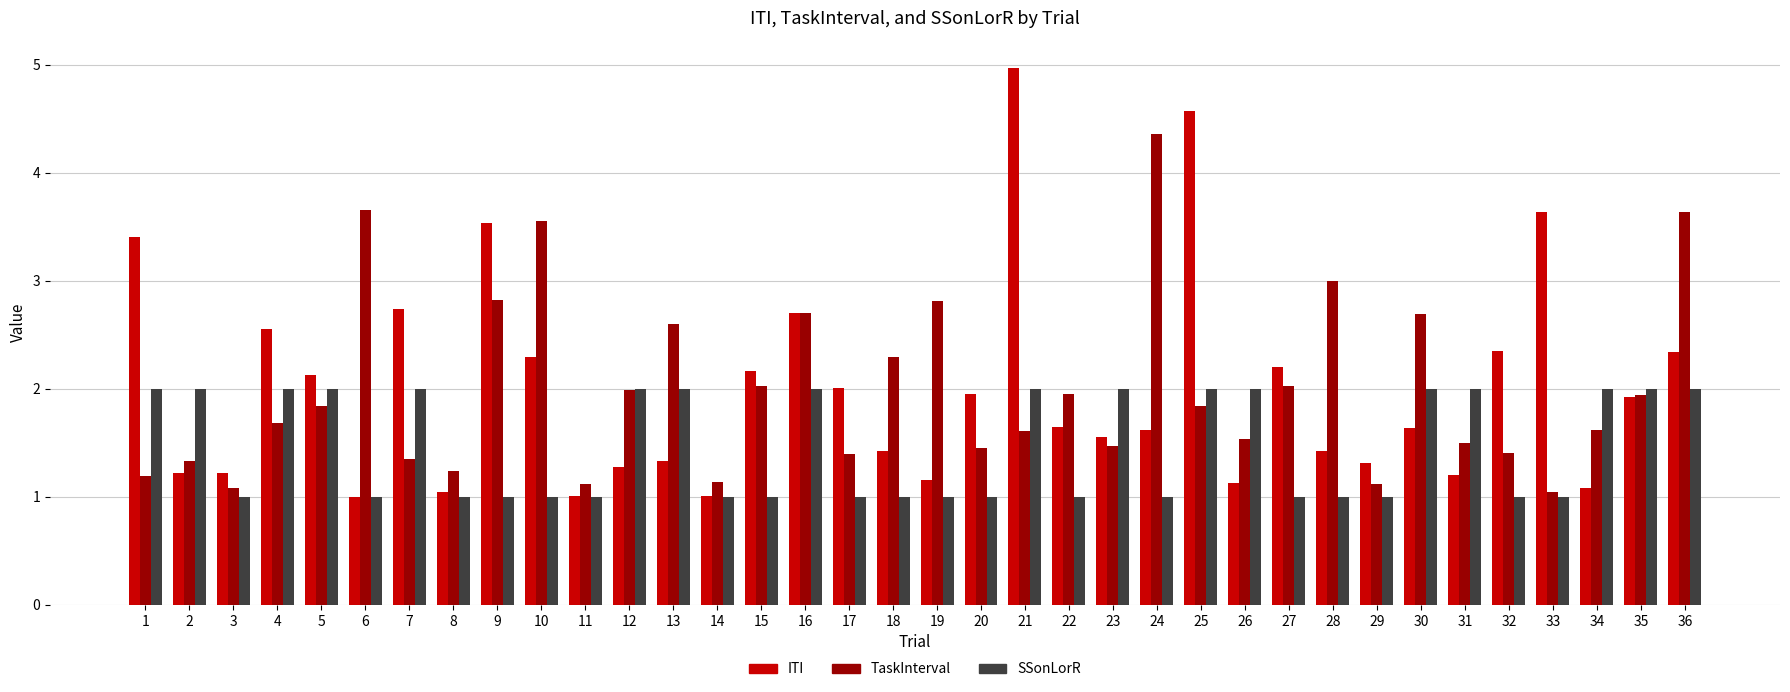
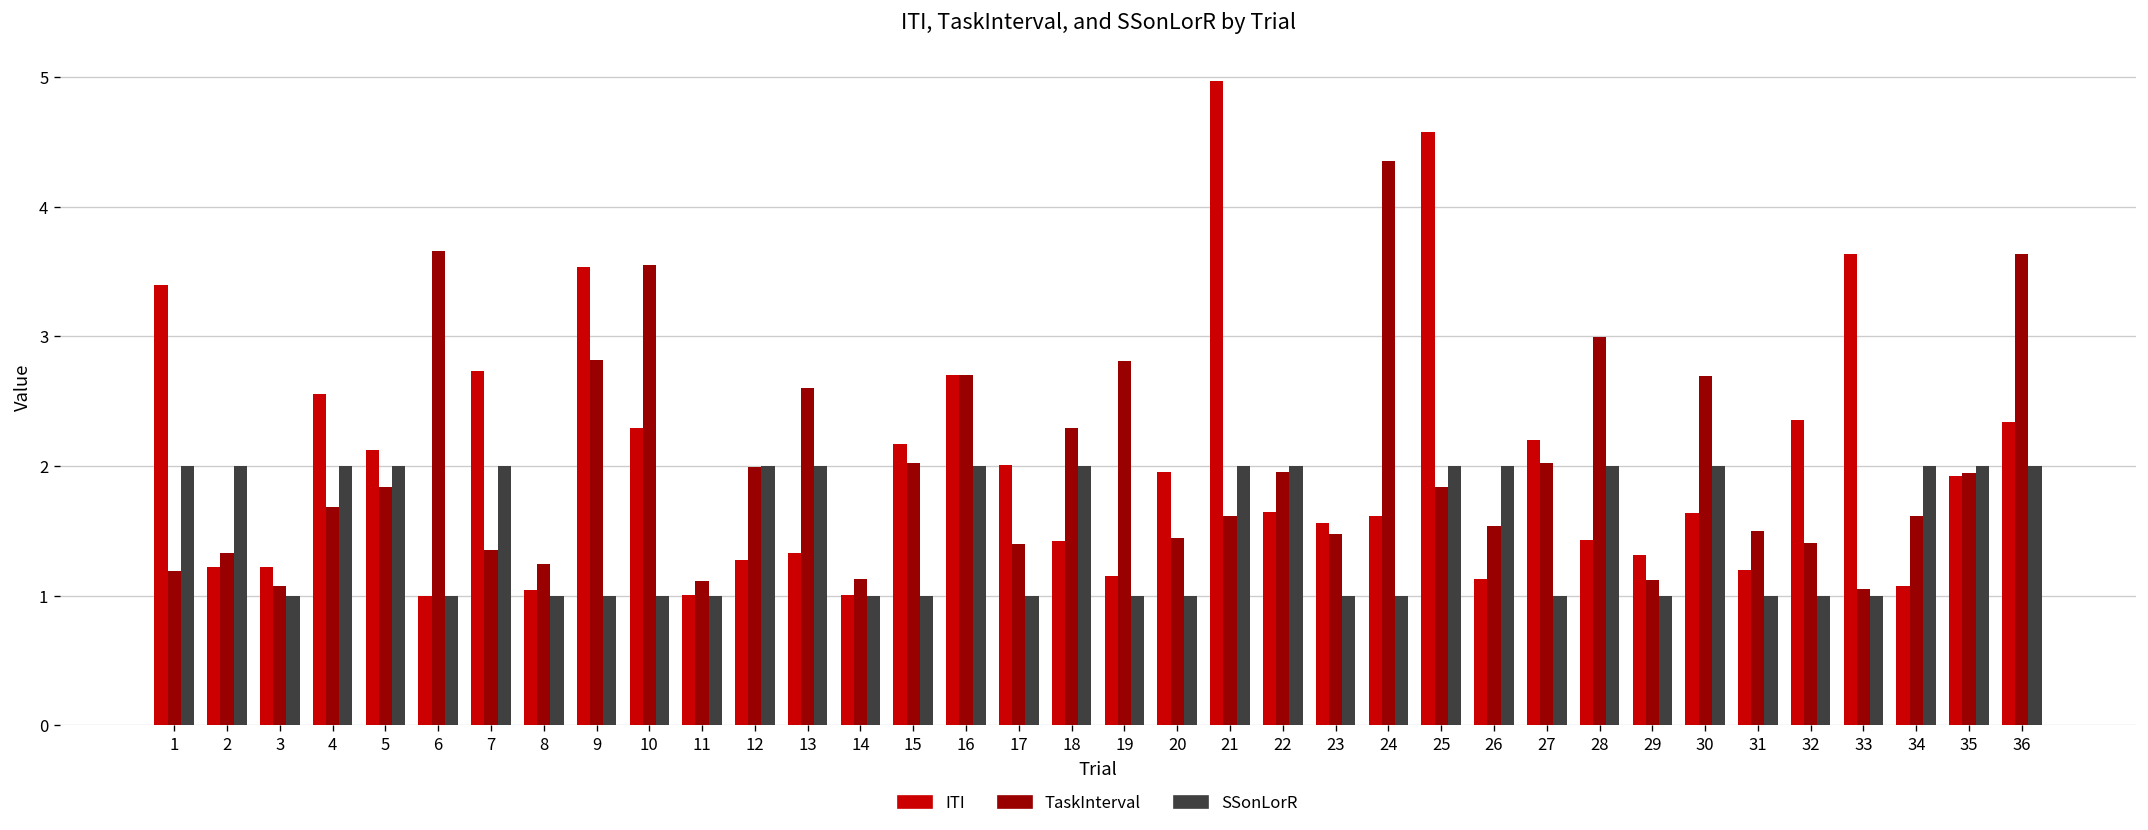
  {
    "SSonLorR": {
      "1": 2,
      "2": 2,
      "3": 1,
      "4": 2,
      "5": 2,
      "6": 1,
      "7": 2,
      "8": 1,
      "9": 1,
      "10": 1,
      "11": 1,
      "12": 2,
      "13": 2,
      "14": 1,
      "15": 1,
      "16": 2,
      "17": 1,
-     "18": 1,
+     "18": 2,
      "19": 1,
      "20": 1,
      "21": 2,
-     "22": 1,
-     "23": 2,
+     "22": 2,
+     "23": 1,
      "24": 1,
      "25": 2,
      "26": 2,
      "27": 1,
-     "28": 1,
+     "28": 2,
      "29": 1,
      "30": 2,
-     "31": 2,
+     "31": 1,
      "32": 1,
      "33": 1,
      "34": 2,
      "35": 2,
      "36": 2
    }
  }
